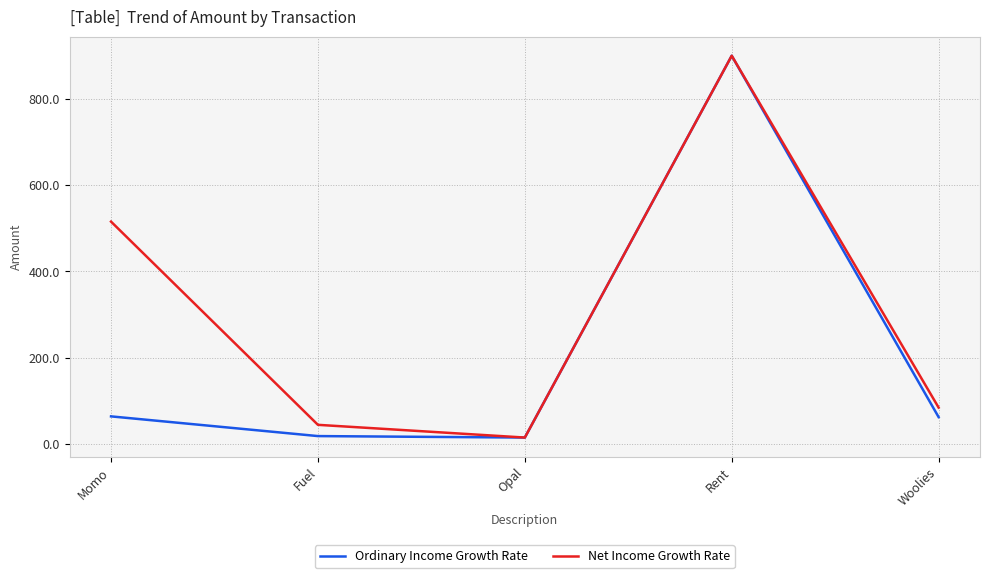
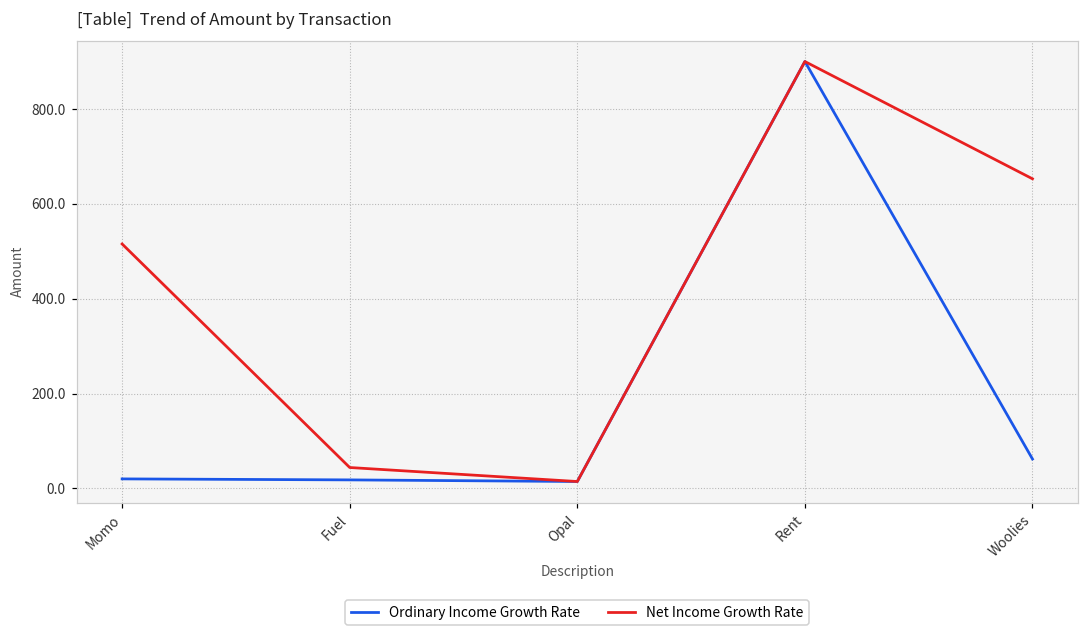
  {
    "Ordinary Income Growth Rate": {
-     "Momo": 60,
+     "Momo": 20,
      "Fuel": 20,
      "Woolies": 60
    },
    "Net Income Growth Rate": {
      "Momo": 520,
      "Fuel": 40,
-     "Woolies": 80
+     "Woolies": 650
    }
  }
